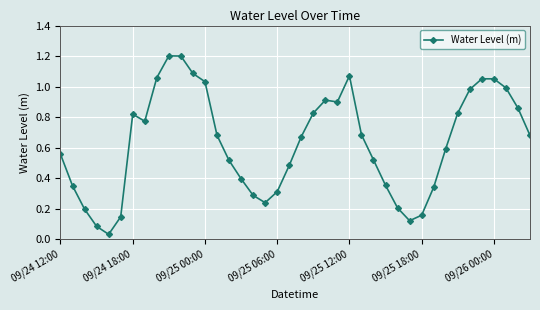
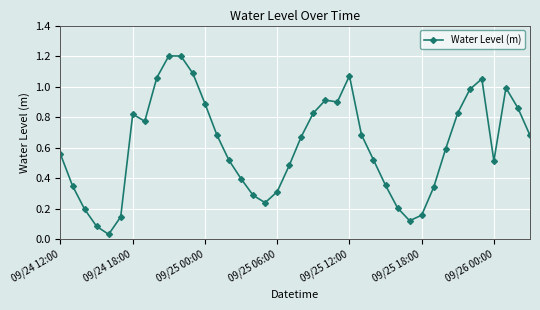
  {
    "09/24 12:00": 0.56,
    "09/24 18:00": 0.82,
-   "09/25 00:00": 1.03,
+   "09/25 00:00": 0.89,
    "09/25 06:00": 0.31,
    "09/25 12:00": 1.07,
    "09/25 18:00": 0.16,
-   "09/26 00:00": 1.05
+   "09/26 00:00": 0.51
  }
